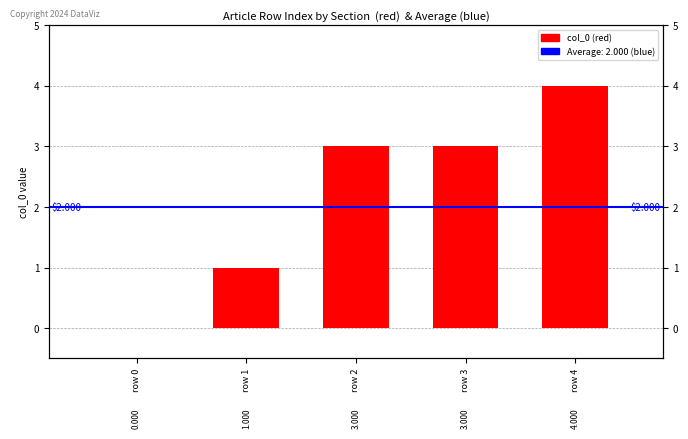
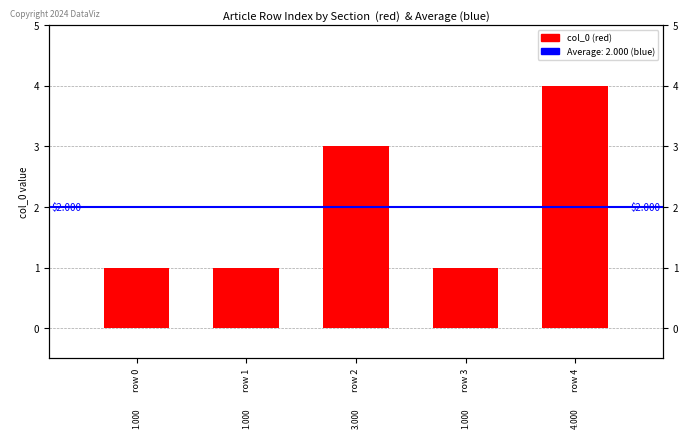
  {
-   "row 0": 0.000,
-   "row 3": 3.000
+   "row 0": 1.000,
+   "row 3": 1.000
  }
